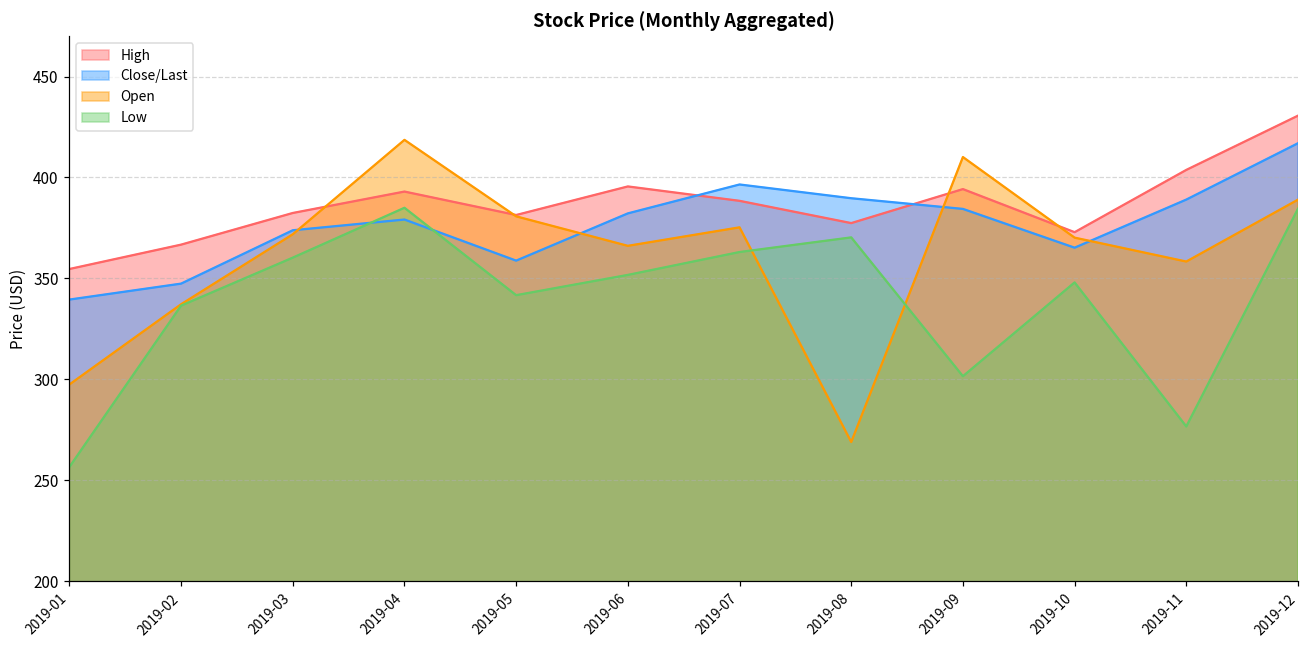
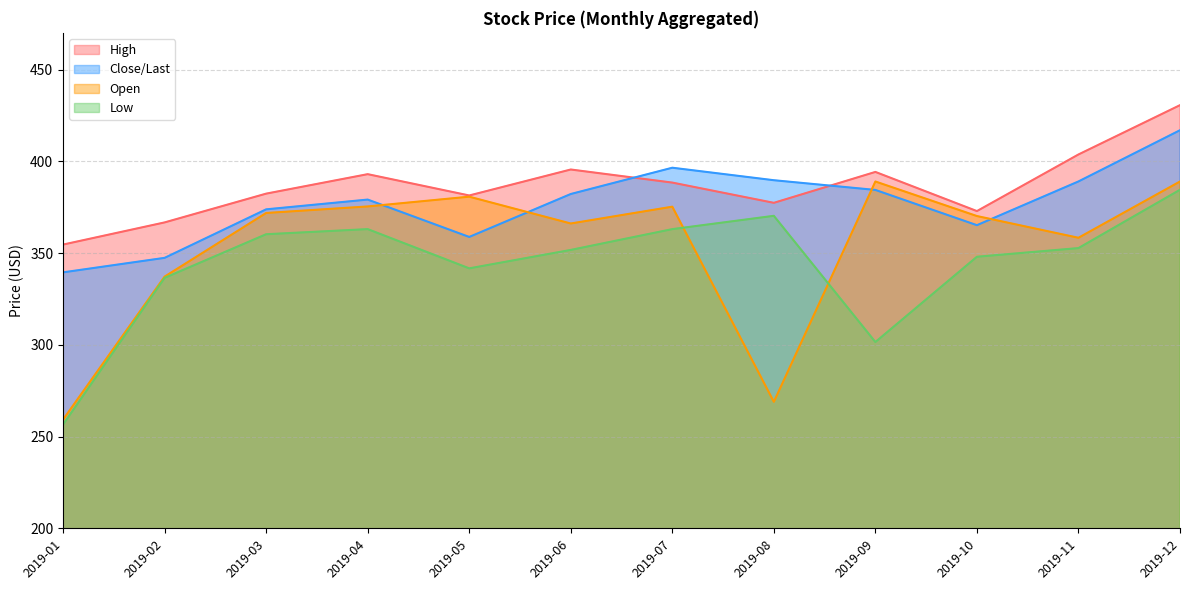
  {
    "High": {
      "2019-01": 355,
      "2019-02": 367,
      "2019-03": 382,
      "2019-04": 393,
      "2019-06": 396,
      "2019-07": 388,
      "2019-08": 377,
      "2019-09": 394,
      "2019-10": 373,
      "2019-11": 404,
      "2019-12": 431
    },
    "Close/Last": {
      "2019-01": 340,
      "2019-02": 347,
      "2019-03": 374,
      "2019-04": 379,
      "2019-05": 359,
      "2019-06": 382,
      "2019-07": 397,
      "2019-08": 390,
      "2019-09": 384,
      "2019-10": 365,
      "2019-11": 389,
      "2019-12": 417
    },
    "Open": {
-     "2019-01": 297,
+     "2019-01": 259,
      "2019-03": 372,
-     "2019-04": 419,
+     "2019-04": 375,
      "2019-06": 366,
      "2019-07": 375,
      "2019-08": 269,
-     "2019-09": 410,
+     "2019-09": 389,
      "2019-10": 370,
      "2019-11": 358,
      "2019-12": 389
    },
    "Low": {
      "2019-01": 257,
      "2019-03": 360,
-     "2019-04": 385,
+     "2019-04": 363,
      "2019-05": 342,
      "2019-06": 352,
      "2019-07": 363,
      "2019-08": 370,
      "2019-09": 302,
      "2019-10": 348,
-     "2019-11": 277,
+     "2019-11": 353,
      "2019-12": 385
    }
  }
